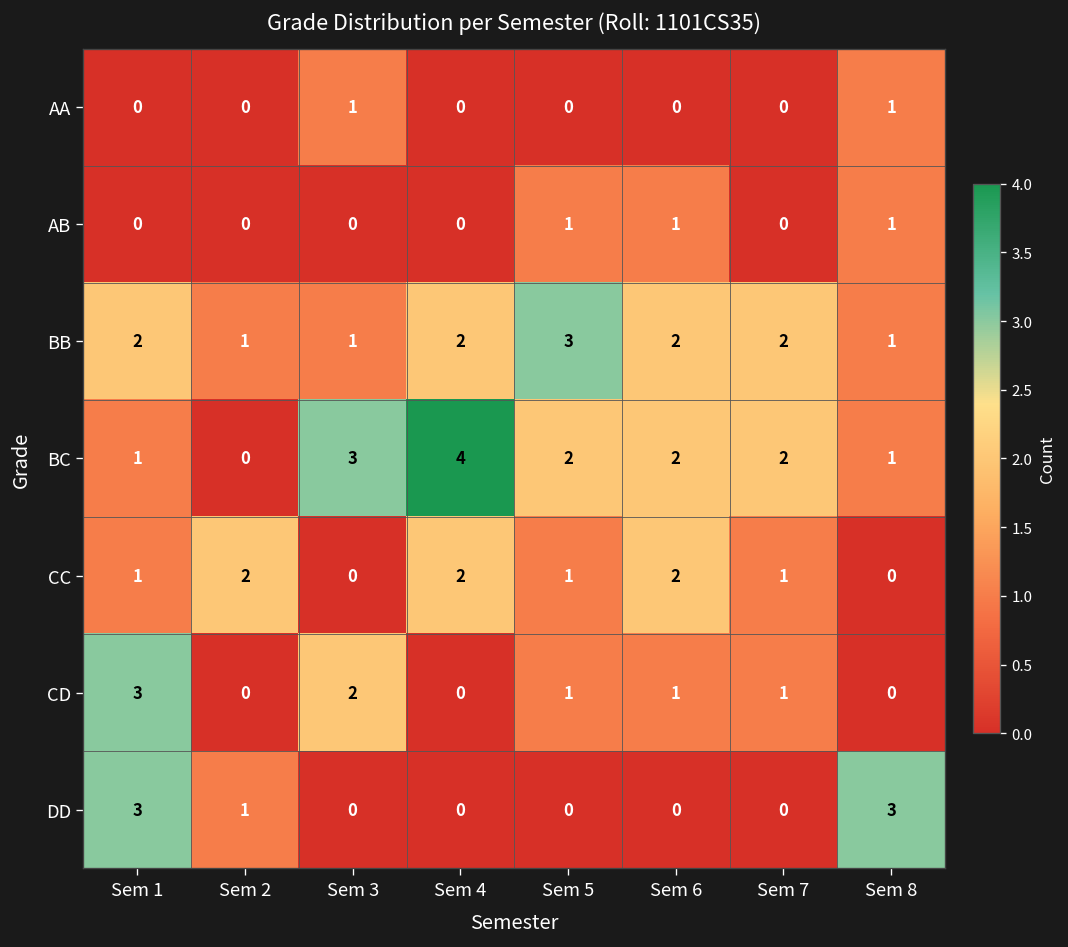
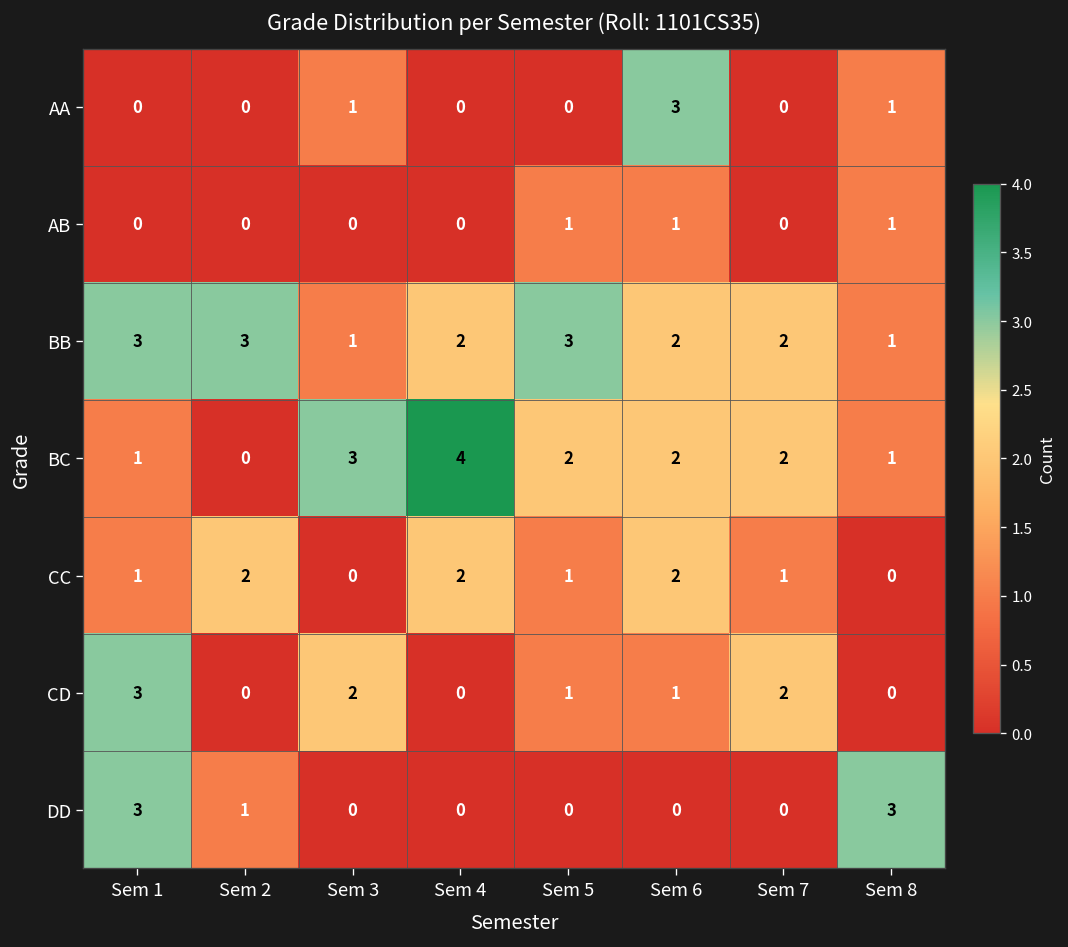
  {
    "AA": {
      "Sem 1": 0,
      "Sem 2": 0,
      "Sem 3": 1,
      "Sem 4": 0,
      "Sem 5": 0,
-     "Sem 6": 0,
+     "Sem 6": 3,
      "Sem 7": 0,
      "Sem 8": 1
    },
    "AB": {
      "Sem 1": 0,
      "Sem 2": 0,
      "Sem 3": 0,
      "Sem 4": 0,
      "Sem 5": 1,
      "Sem 6": 1,
      "Sem 7": 0,
      "Sem 8": 1
    },
    "BB": {
-     "Sem 1": 2,
-     "Sem 2": 1,
+     "Sem 1": 3,
+     "Sem 2": 3,
      "Sem 3": 1,
      "Sem 4": 2,
      "Sem 5": 3,
      "Sem 6": 2,
      "Sem 7": 2,
      "Sem 8": 1
    },
    "BC": {
      "Sem 1": 1,
      "Sem 2": 0,
      "Sem 3": 3,
      "Sem 4": 4,
      "Sem 5": 2,
      "Sem 6": 2,
      "Sem 7": 2,
      "Sem 8": 1
    },
    "CC": {
      "Sem 1": 1,
      "Sem 2": 2,
      "Sem 3": 0,
      "Sem 4": 2,
      "Sem 5": 1,
      "Sem 6": 2,
      "Sem 7": 1,
      "Sem 8": 0
    },
    "CD": {
      "Sem 1": 3,
      "Sem 2": 0,
      "Sem 3": 2,
      "Sem 4": 0,
      "Sem 5": 1,
      "Sem 6": 1,
-     "Sem 7": 1,
+     "Sem 7": 2,
      "Sem 8": 0
    },
    "DD": {
      "Sem 1": 3,
      "Sem 2": 1,
      "Sem 3": 0,
      "Sem 4": 0,
      "Sem 5": 0,
      "Sem 6": 0,
      "Sem 7": 0,
      "Sem 8": 3
    }
  }
